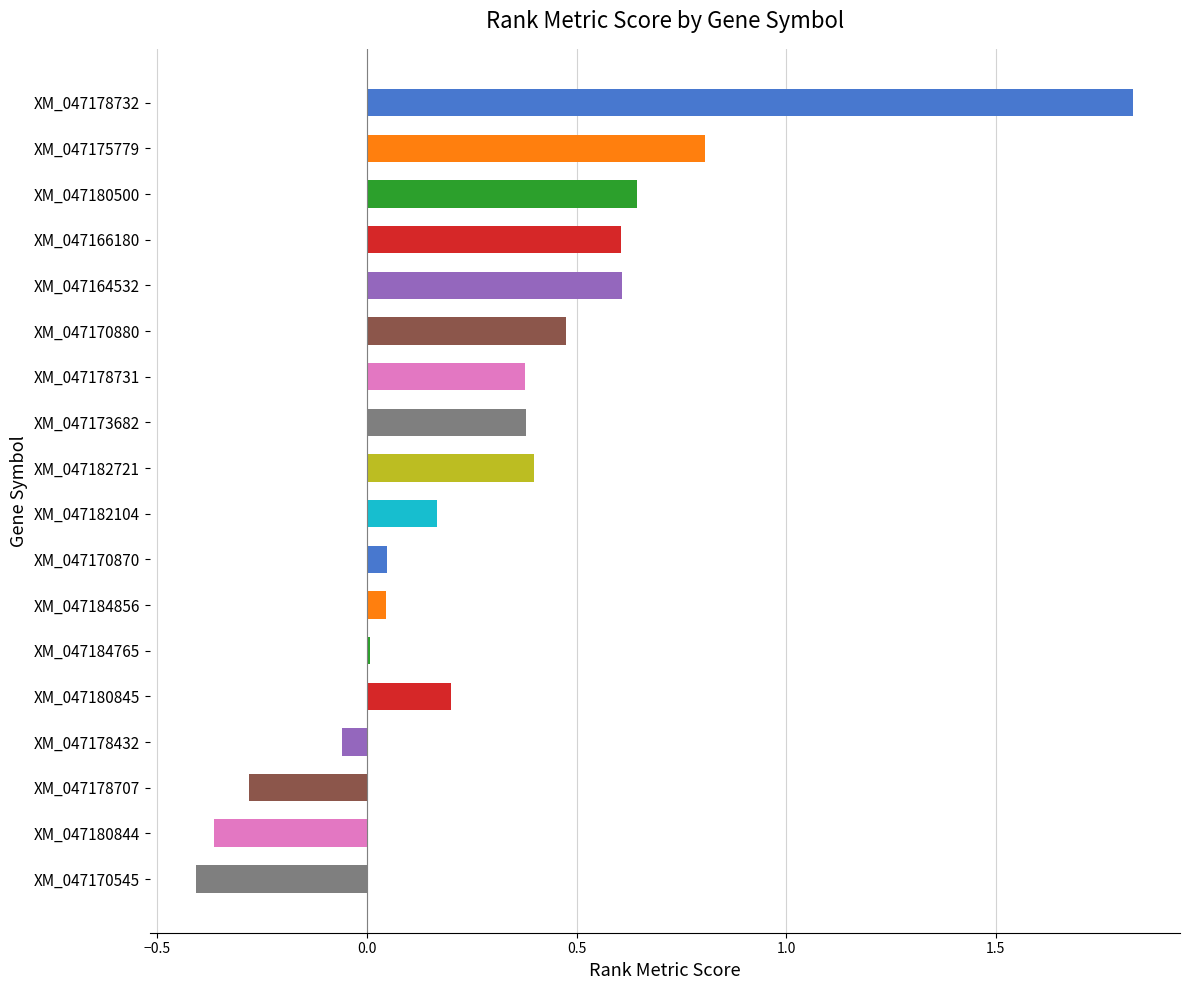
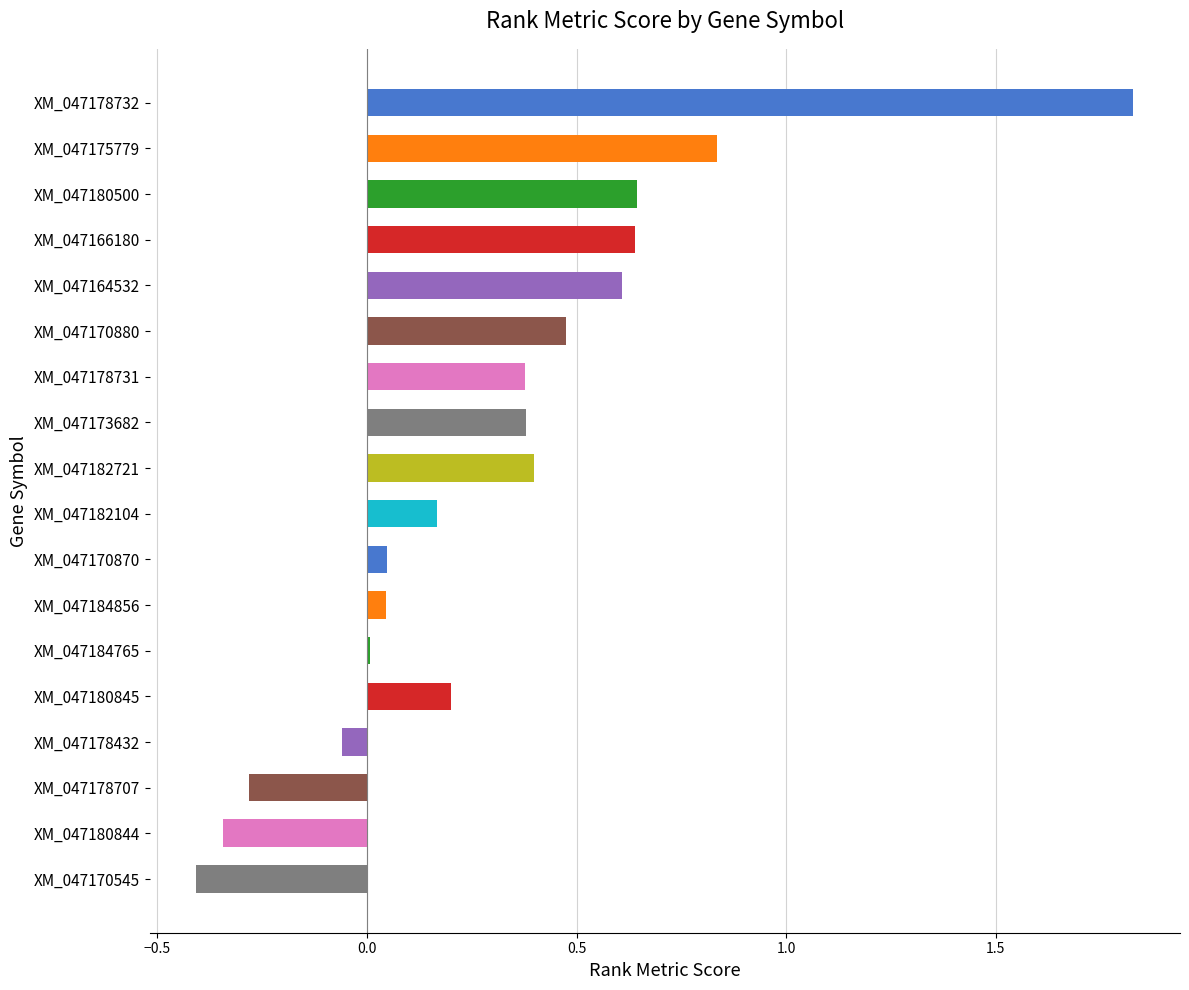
  {
    "XM_047178732": 1.83,
-   "XM_047175779": 0.81,
+   "XM_047175779": 0.83,
    "XM_047180500": 0.64,
-   "XM_047166180": 0.61,
+   "XM_047166180": 0.64,
    "XM_047164532": 0.61,
    "XM_047170880": 0.48,
    "XM_047178731": 0.38,
    "XM_047173682": 0.38,
    "XM_047182721": 0.40,
    "XM_047182104": 0.17,
    "XM_047170870": 0.05,
    "XM_047184856": 0.05,
    "XM_047184765": 0.01,
    "XM_047180845": 0.20,
    "XM_047178432": -0.06,
    "XM_047178707": -0.28,
-   "XM_047180844": -0.36,
+   "XM_047180844": -0.34,
    "XM_047170545": -0.41
  }
